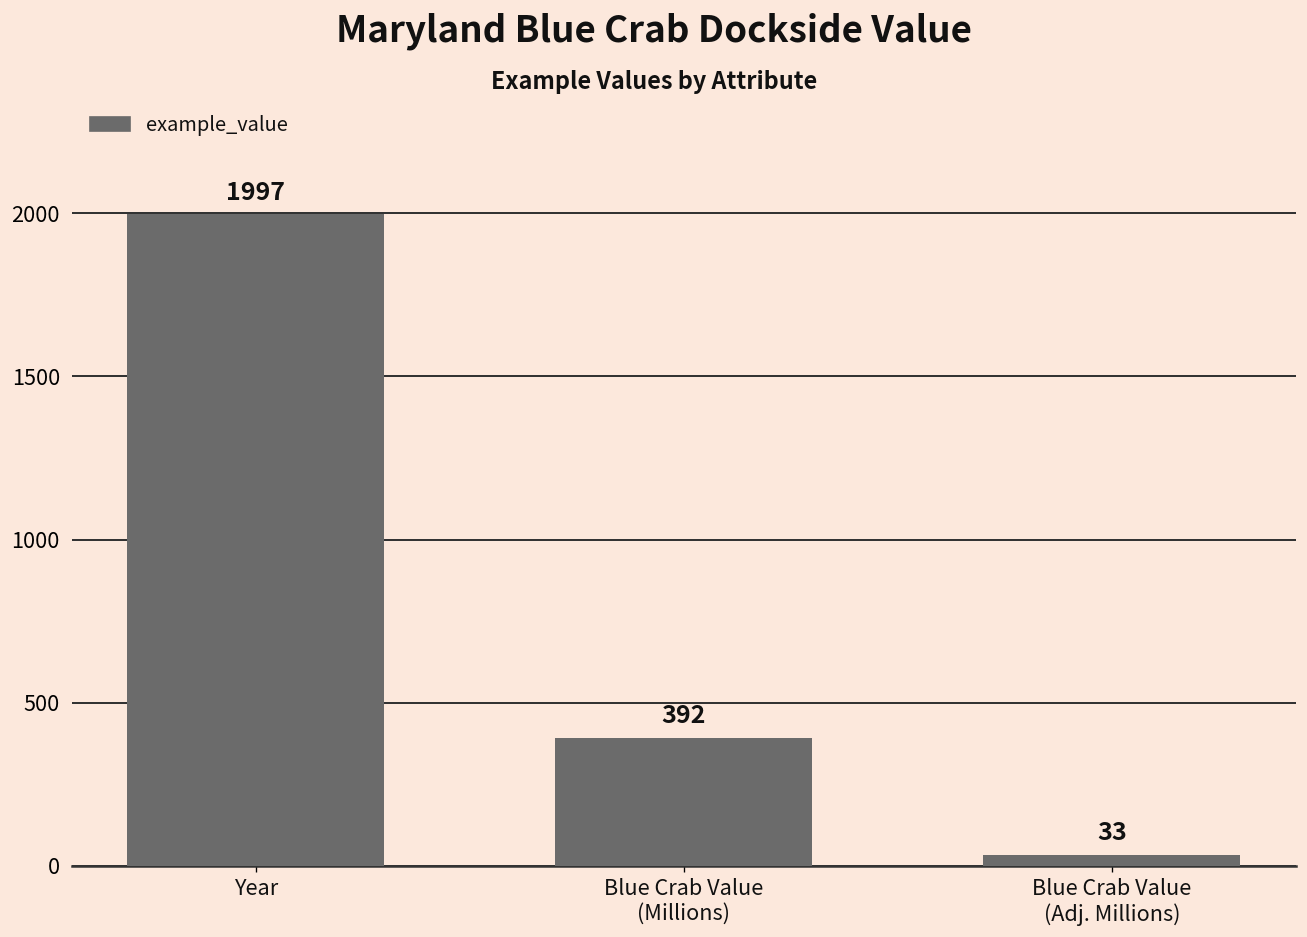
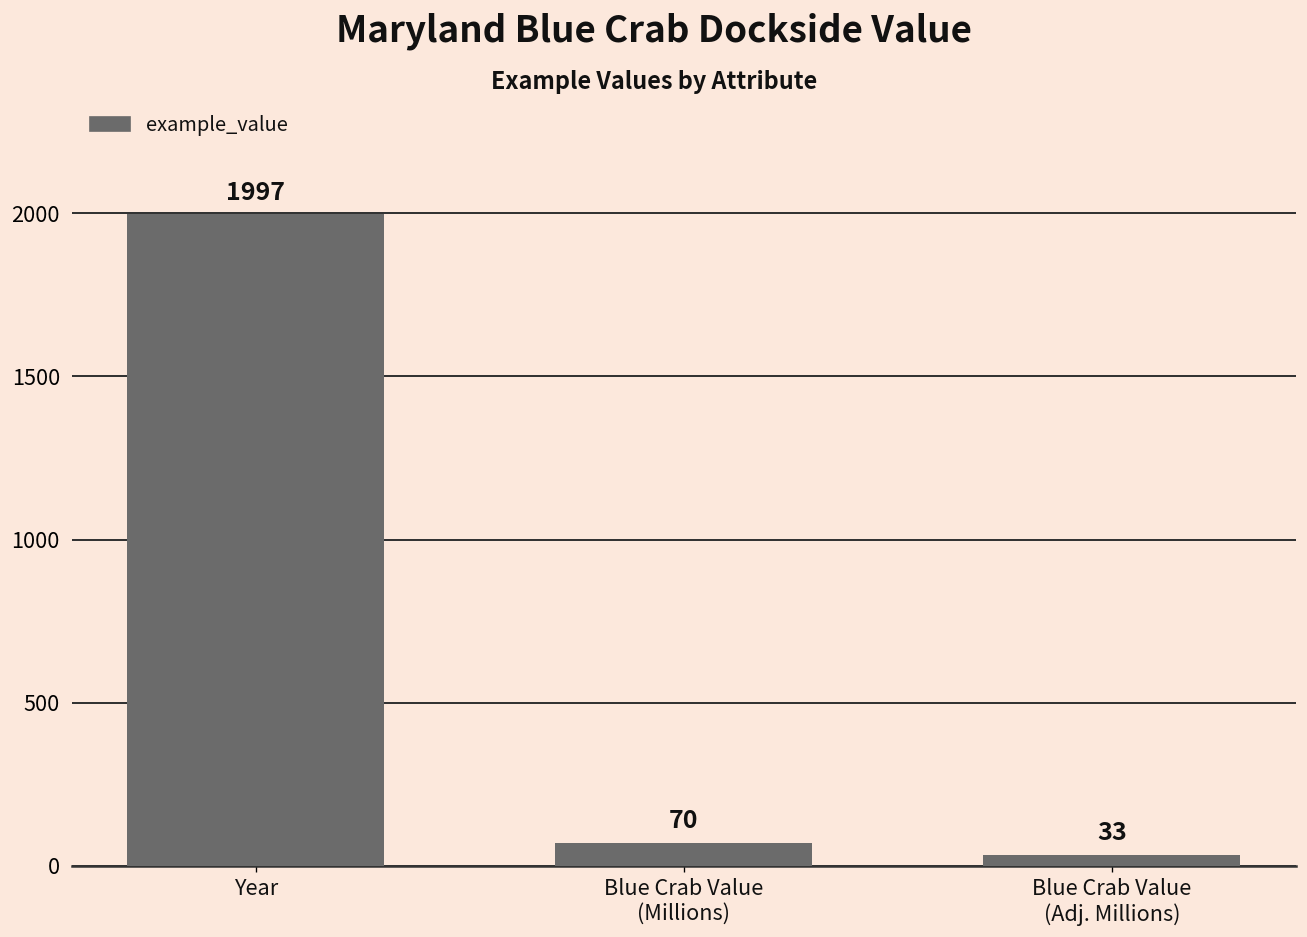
  {
    "Year": 1997,
-   "Blue Crab Value (Millions)": 392,
+   "Blue Crab Value (Millions)": 70,
    "Blue Crab Value (Adj. Millions)": 33
  }
